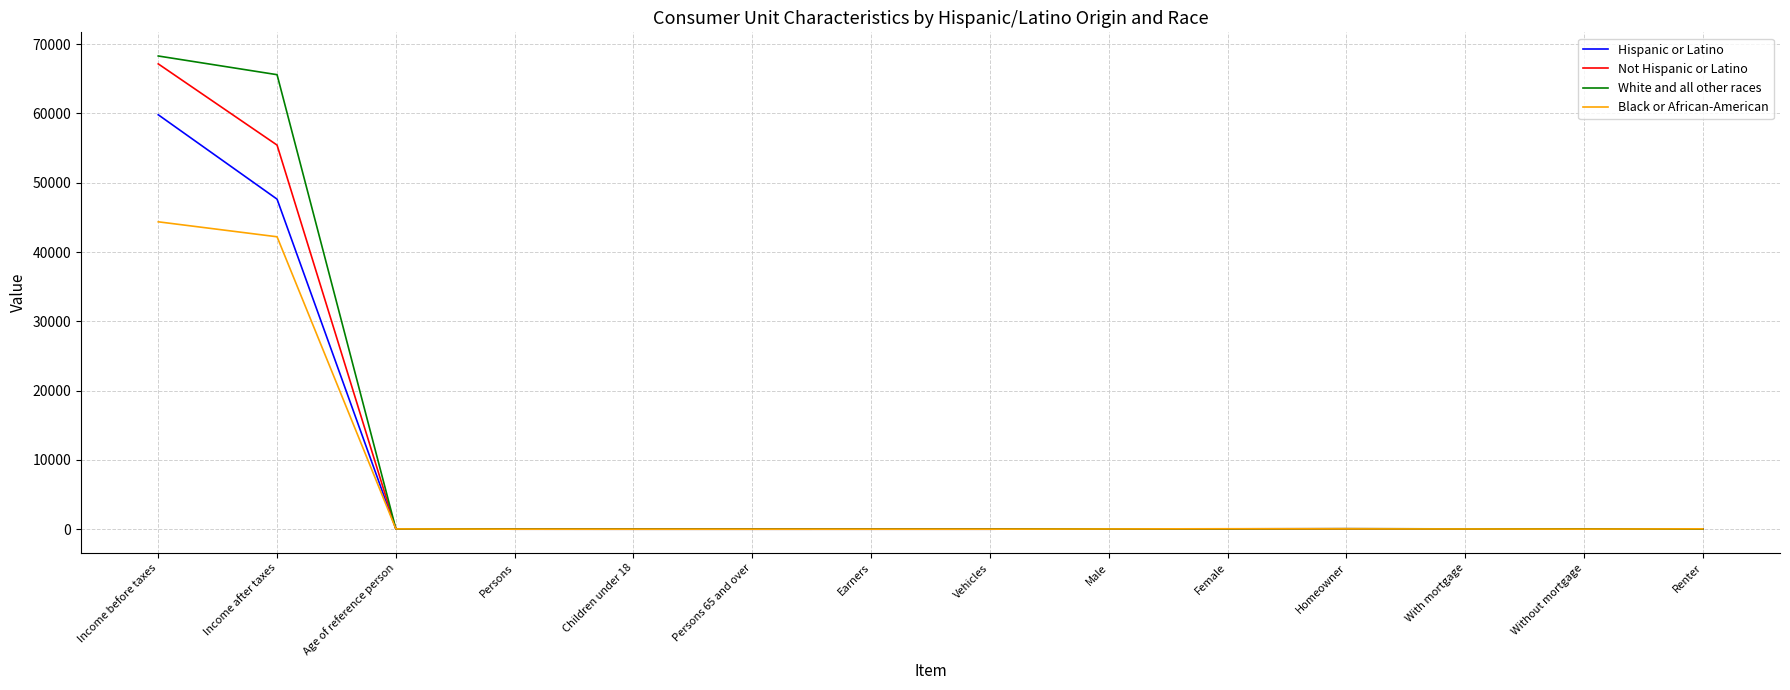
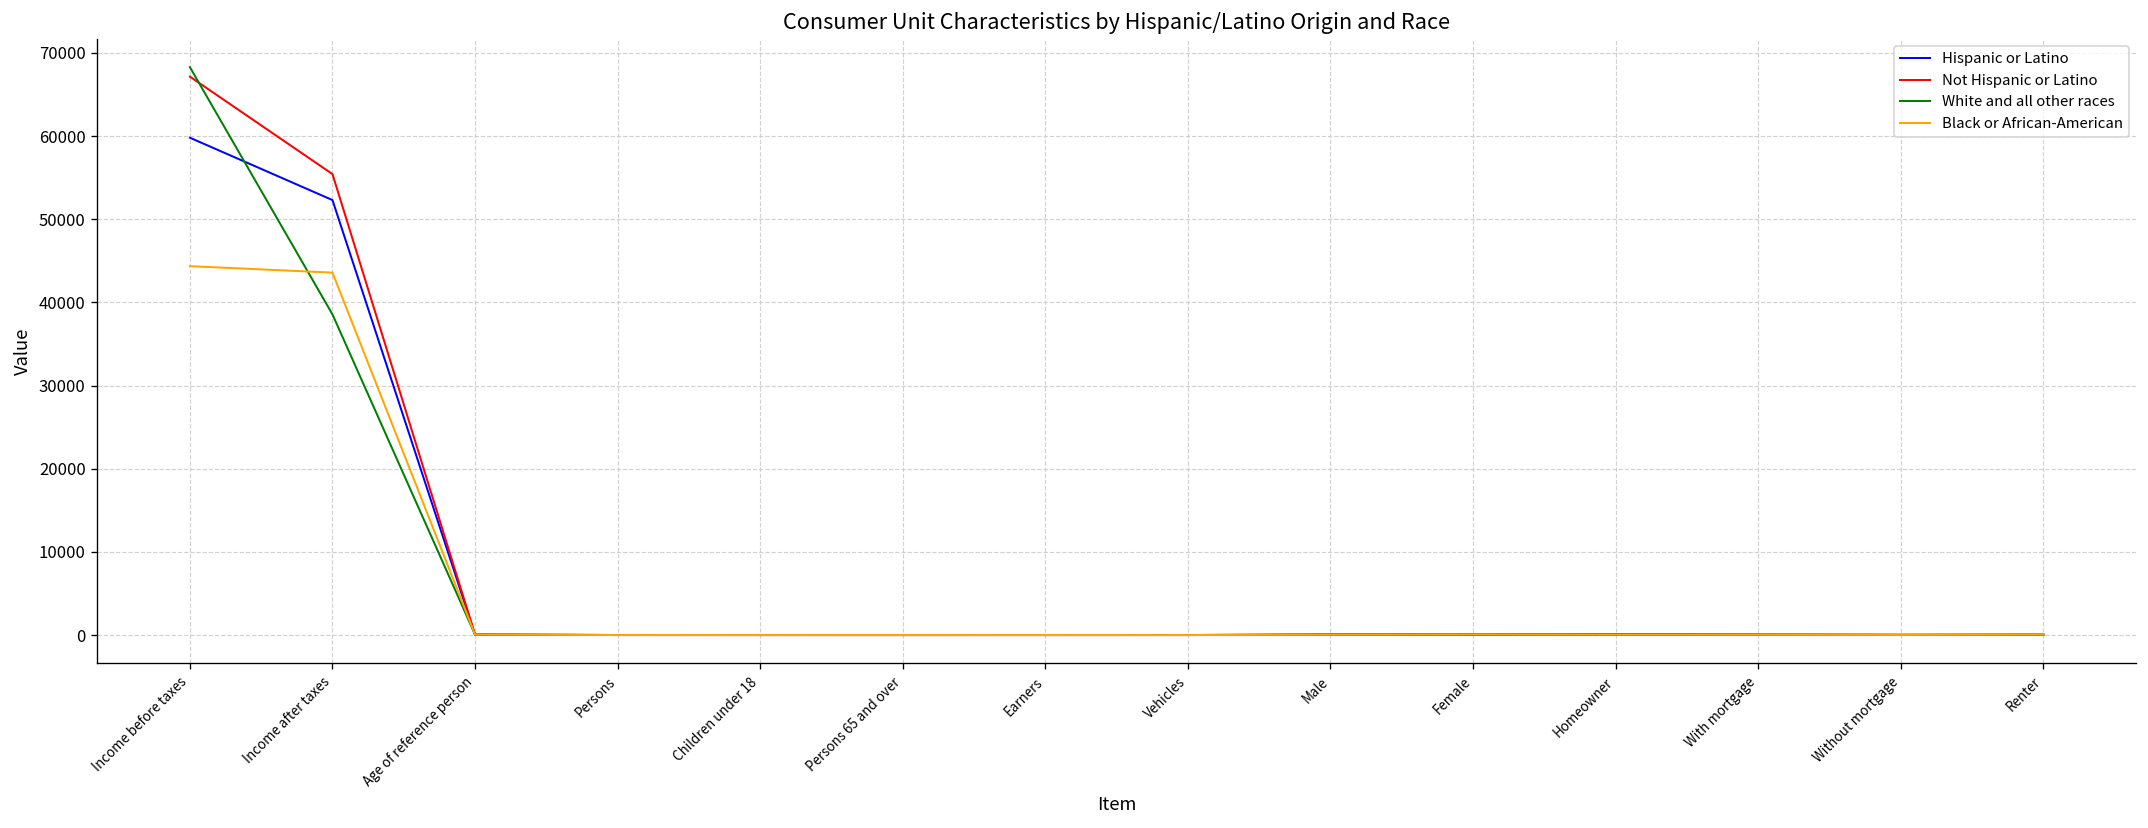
  {
    "Hispanic or Latino": {
      "Income before taxes": 60000,
-     "Income after taxes": 48000
+     "Income after taxes": 52000
    },
    "Not Hispanic or Latino": {
      "Income before taxes": 67000,
      "Income after taxes": 55000
    },
    "White and all other races": {
      "Income before taxes": 68000,
-     "Income after taxes": 66000
+     "Income after taxes": 39000
    },
    "Black or African-American": {
      "Income before taxes": 44000,
-     "Income after taxes": 42000
+     "Income after taxes": 44000
    }
  }
